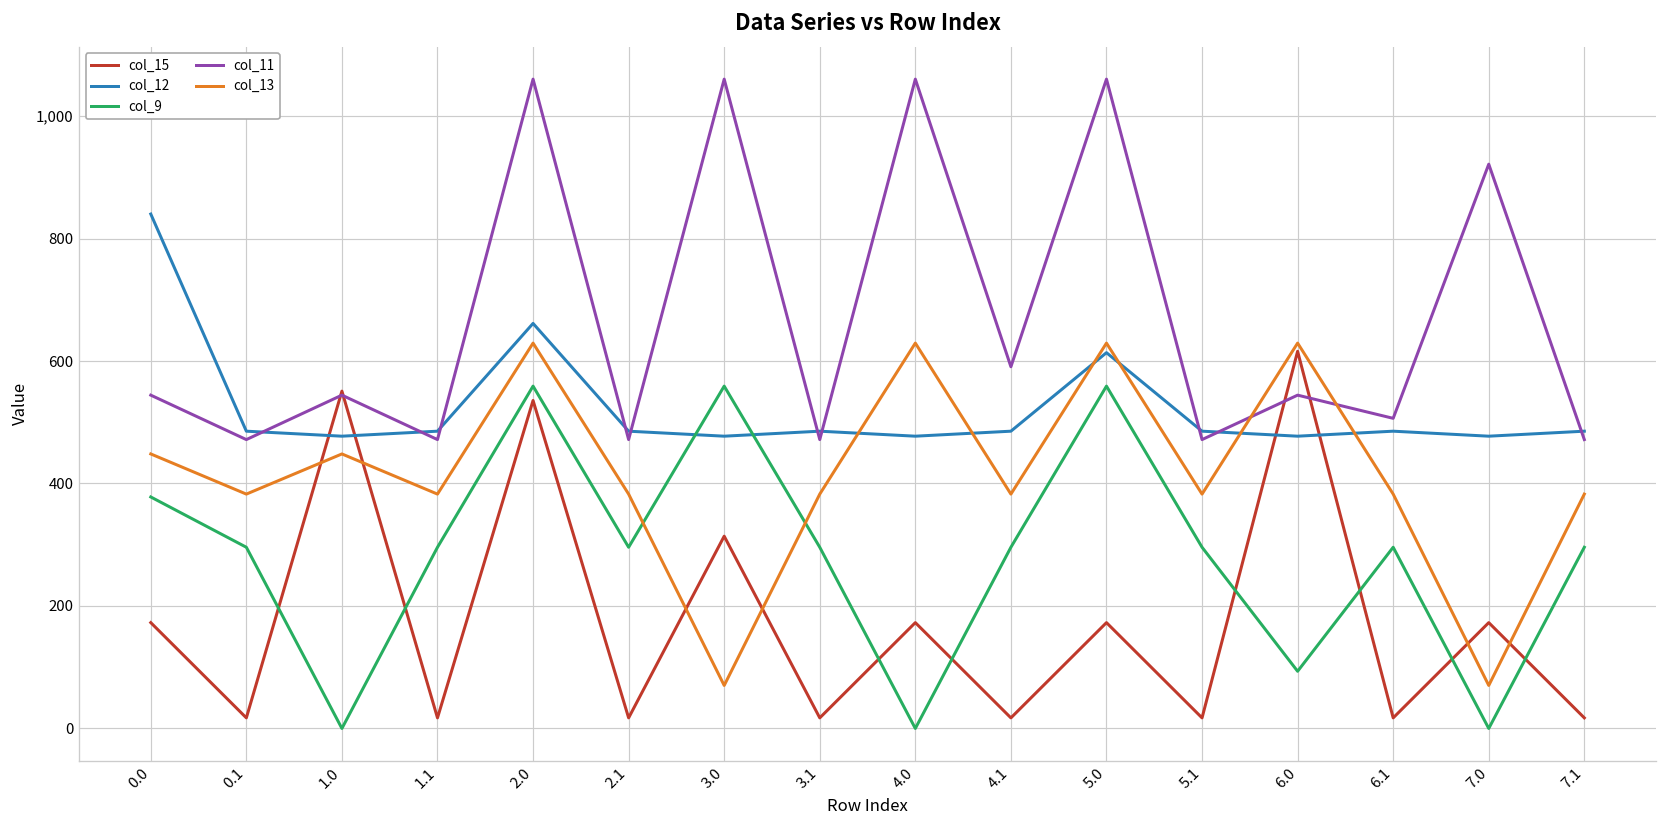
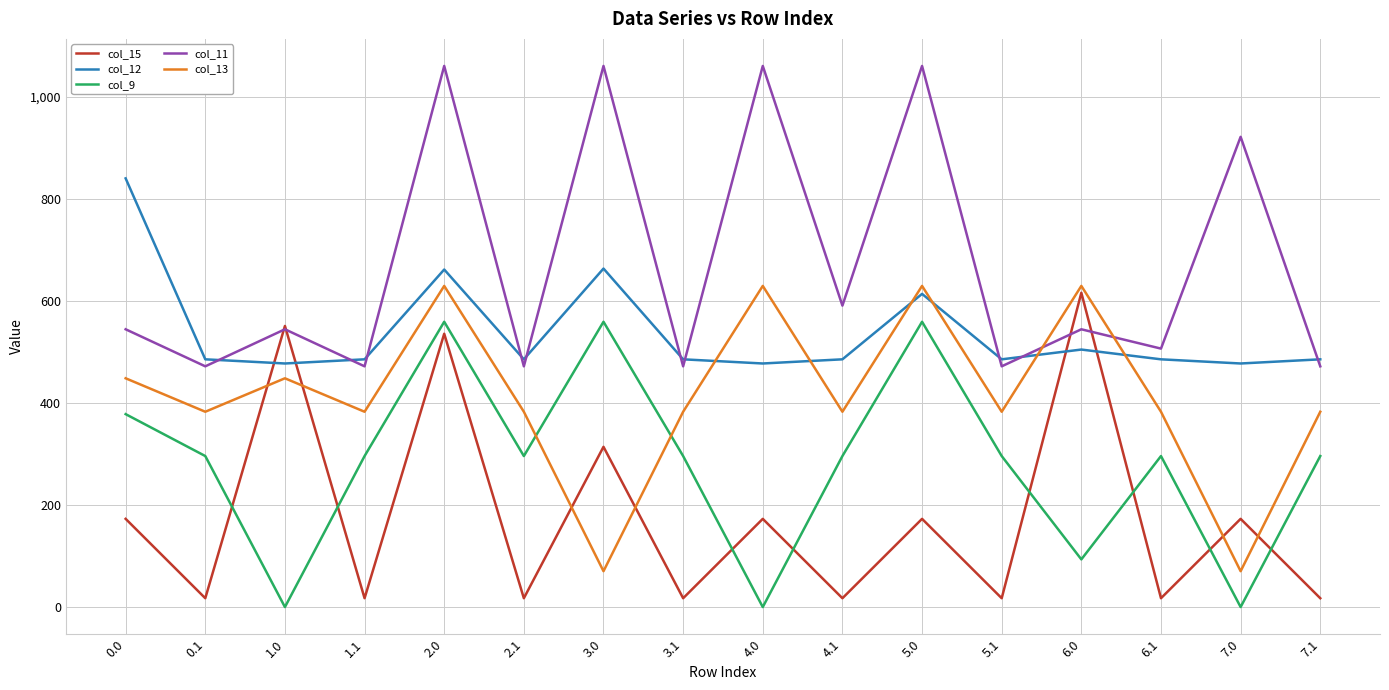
  {
    "col_15": {
      "0.0": "170",
      "0.1": "20",
      "1.0": "550",
      "1.1": "20",
      "2.0": "540",
      "2.1": "20",
      "3.0": "310",
      "3.1": "20",
      "4.0": "170",
      "4.1": "20",
      "5.0": "170",
      "5.1": "20",
      "6.0": "620",
      "6.1": "20",
      "7.0": "170",
      "7.1": "20"
    },
    "col_12": {
      "0.0": "840",
      "0.1": "490",
      "1.0": "480",
      "1.1": "490",
      "2.0": "660",
      "2.1": "490",
-     "3.0": "480",
+     "3.0": "660",
      "3.1": "490",
      "4.0": "480",
      "4.1": "490",
      "5.0": "610",
      "5.1": "490",
-     "6.0": "480",
+     "6.0": "500",
      "6.1": "490",
      "7.0": "480",
      "7.1": "490"
    },
    "col_9": {
      "0.0": "380",
      "0.1": "300",
      "1.0": "0",
      "1.1": "300",
      "2.0": "560",
      "2.1": "300",
      "3.0": "560",
      "3.1": "300",
      "4.0": "0",
      "4.1": "300",
      "5.0": "560",
      "5.1": "300",
      "6.0": "90",
      "6.1": "300",
      "7.0": "0",
      "7.1": "300"
    },
    "col_11": {
      "0.0": "540",
      "0.1": "470",
      "1.0": "540",
      "1.1": "470",
      "2.0": "1,060",
      "2.1": "470",
      "3.0": "1,060",
      "3.1": "470",
      "4.0": "1,060",
      "4.1": "590",
      "5.0": "1,060",
      "5.1": "470",
      "6.0": "540",
      "6.1": "510",
      "7.0": "920",
      "7.1": "470"
    },
    "col_13": {
      "0.0": "450",
      "0.1": "380",
      "1.0": "450",
      "1.1": "380",
      "2.0": "630",
      "2.1": "380",
      "3.0": "70",
      "3.1": "380",
      "4.0": "630",
      "4.1": "380",
      "5.0": "630",
      "5.1": "380",
      "6.0": "630",
      "6.1": "380",
      "7.0": "70",
      "7.1": "380"
    }
  }
